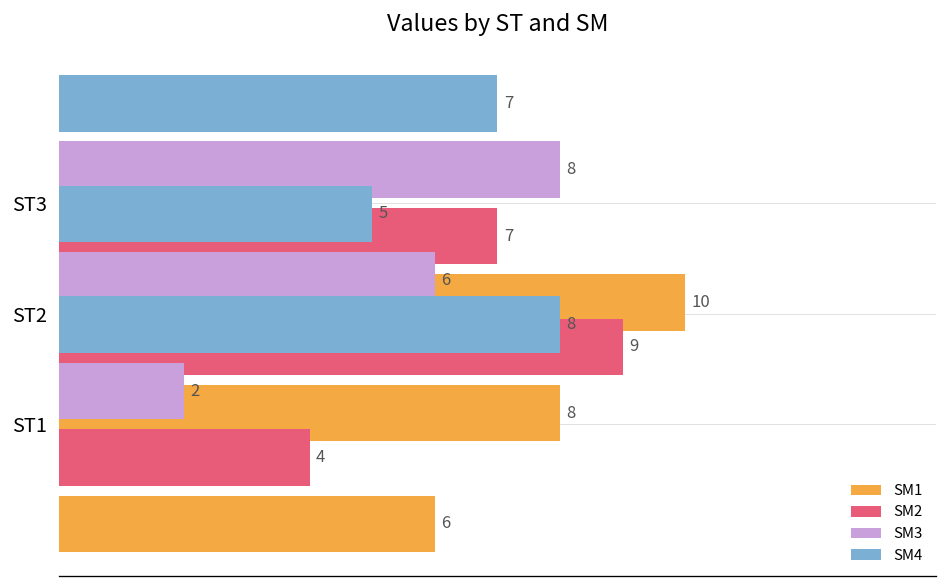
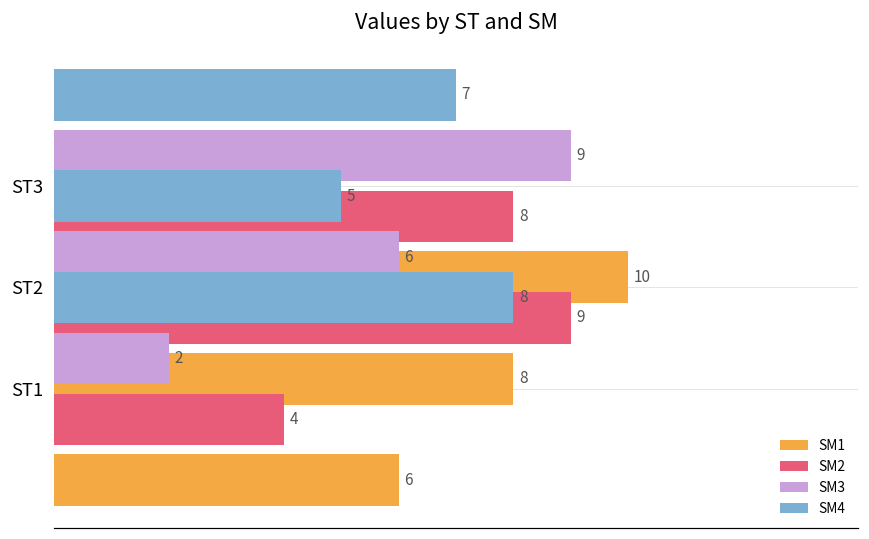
  {
    "SM2": {
-     "ST3": 7,
+     "ST3": 8,
      "ST2": 9,
      "ST1": 4
    },
    "SM3": {
-     "ST3": 8
+     "ST3": 9
    }
  }
